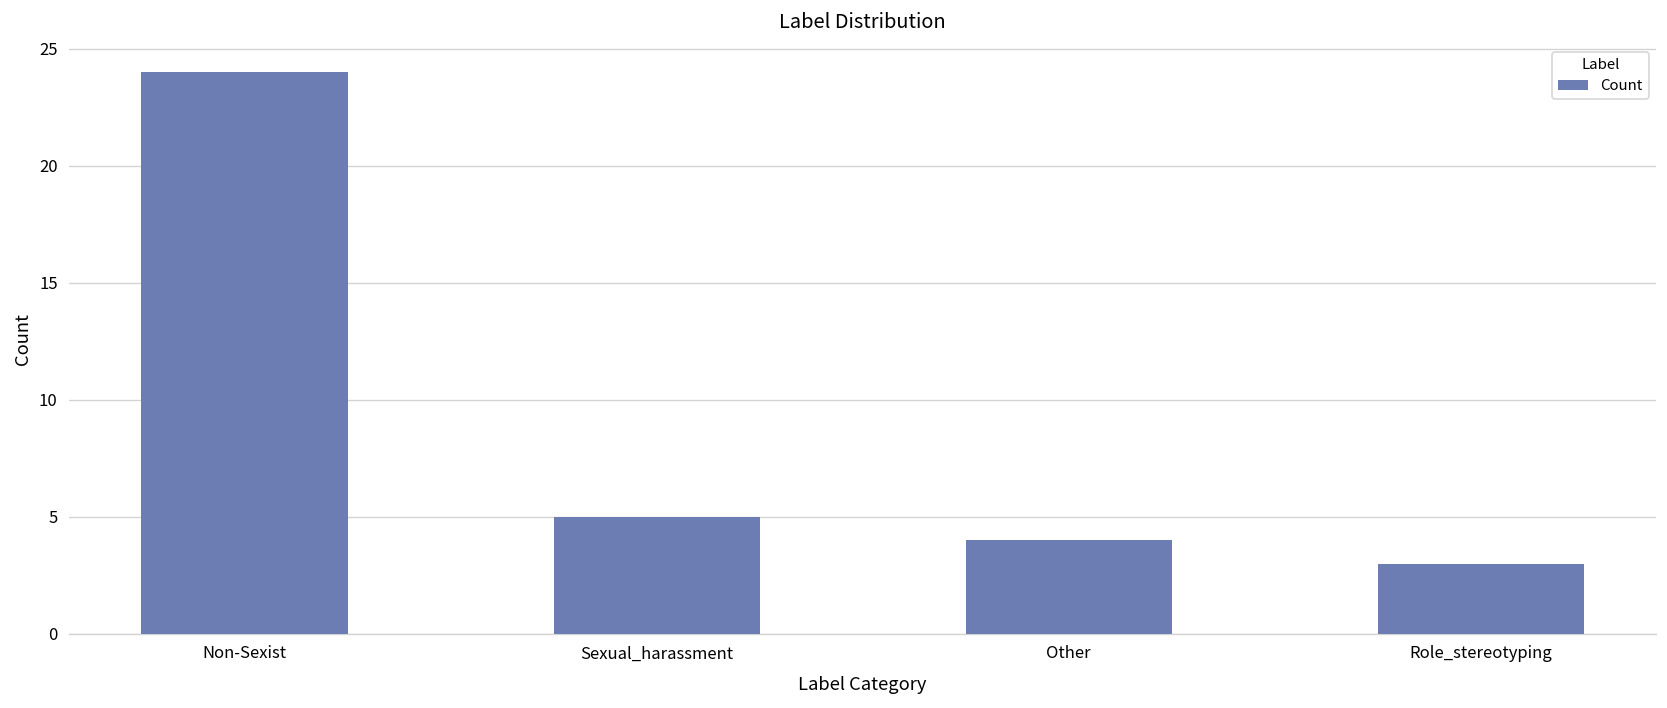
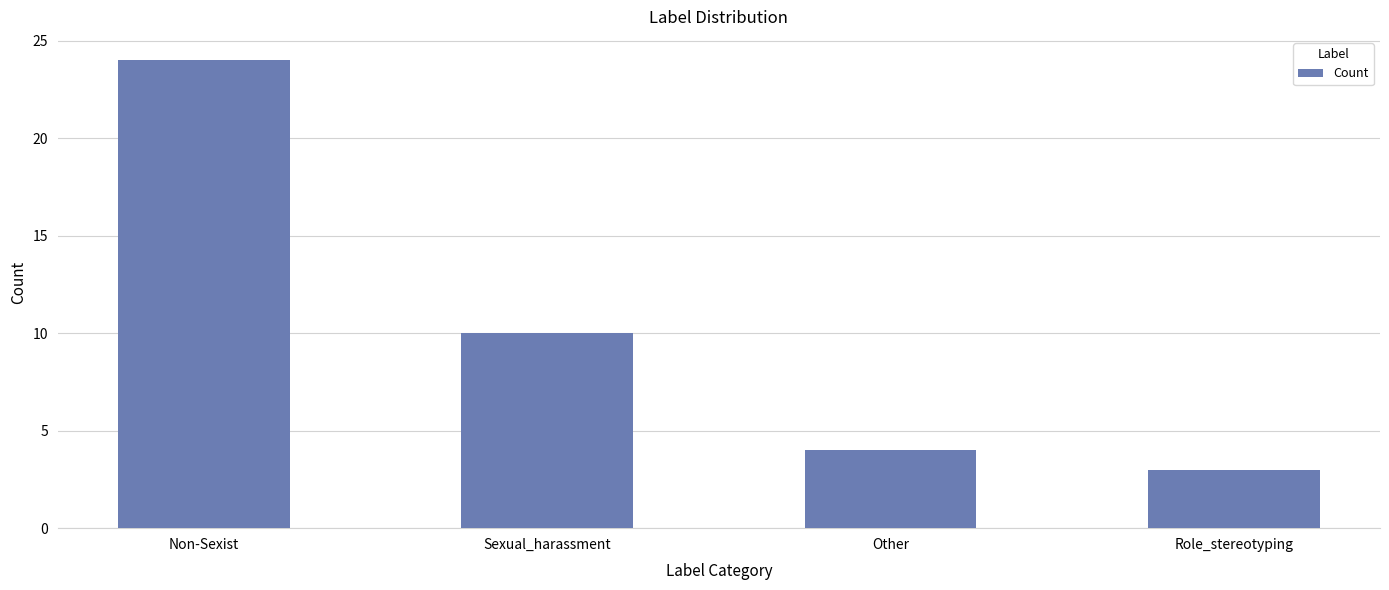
  {
    "Non-Sexist": 24,
-   "Sexual_harassment": 5,
+   "Sexual_harassment": 10,
    "Other": 4,
    "Role_stereotyping": 3
  }
